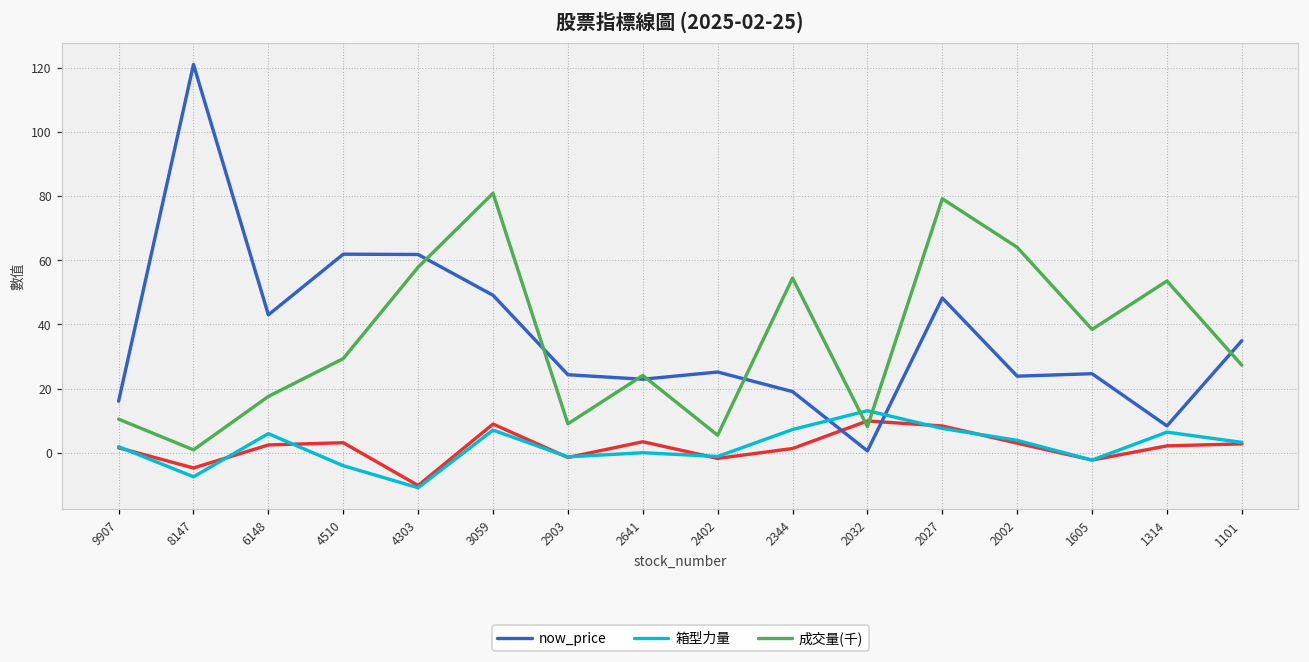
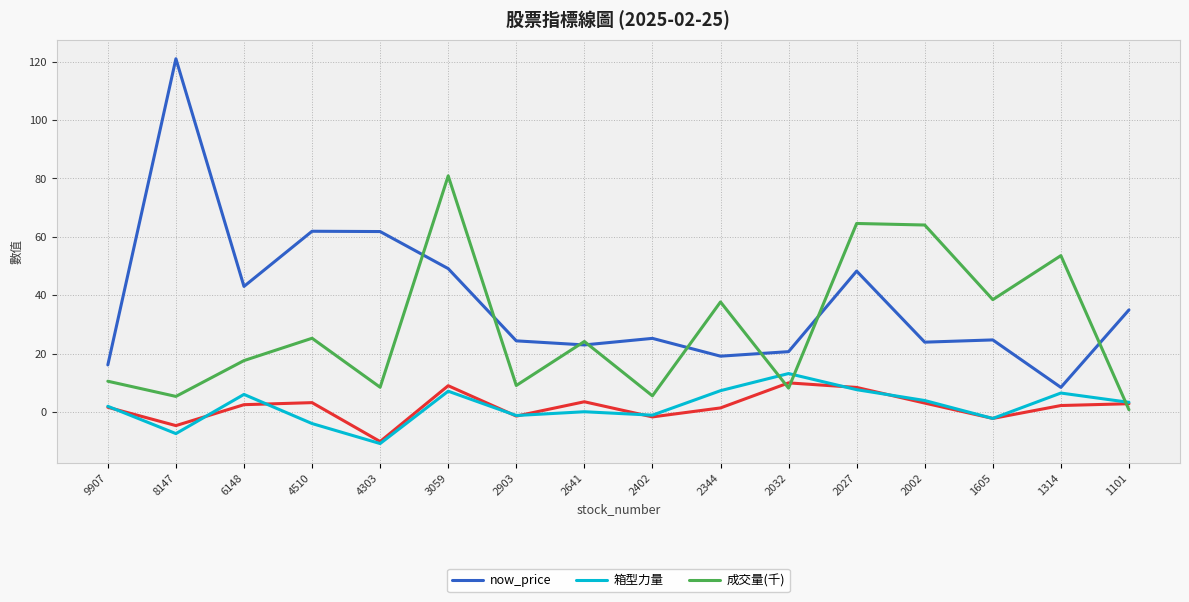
  {
    "now_price": {
      "9907": 16,
      "8147": 121,
      "6148": 43,
      "4510": 62,
      "4303": 62,
      "3059": 49,
      "2903": 24,
      "2641": 23,
      "2402": 25,
      "2344": 19,
-     "2032": 1,
+     "2032": 21,
      "2027": 48,
      "2002": 24,
      "1605": 25,
      "1314": 8,
      "1101": 35
    },
    "箱型力量": {
      "8147": -7,
      "6148": 6,
      "4510": -4,
      "3059": 7,
      "2641": 0,
      "2344": 7,
      "2032": 13,
      "2002": 4,
      "1314": 6
    },
    "成交量(千)": {
      "9907": 11,
-     "8147": 1,
+     "8147": 5,
      "6148": 18,
-     "4510": 29,
-     "4303": 58,
+     "4510": 25,
+     "4303": 8,
      "3059": 81,
      "2903": 9,
      "2641": 24,
      "2402": 6,
-     "2344": 54,
+     "2344": 38,
      "2032": 8,
-     "2027": 79,
+     "2027": 65,
      "2002": 64,
      "1605": 38,
      "1314": 54,
-     "1101": 27
+     "1101": 1
    }
  }
